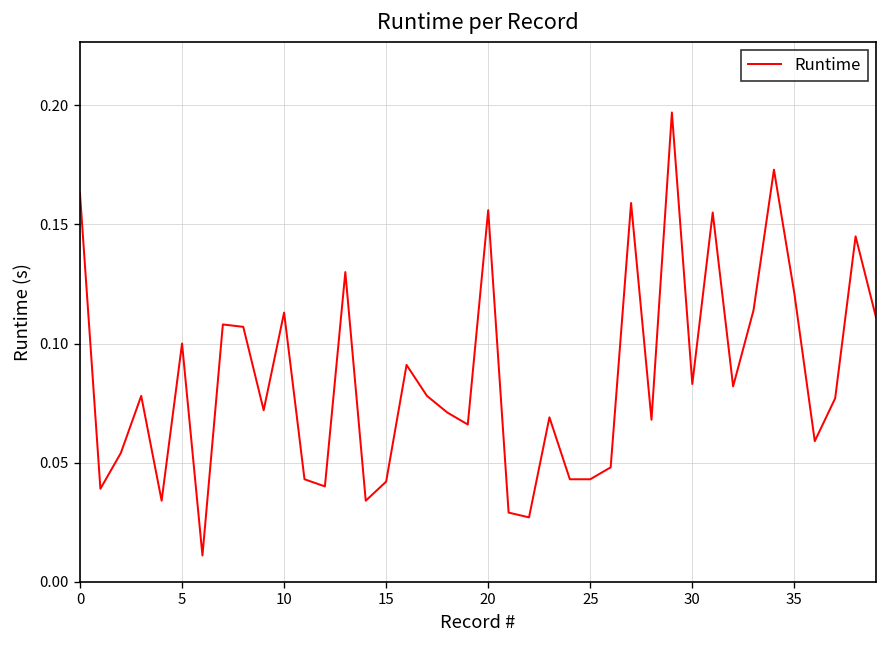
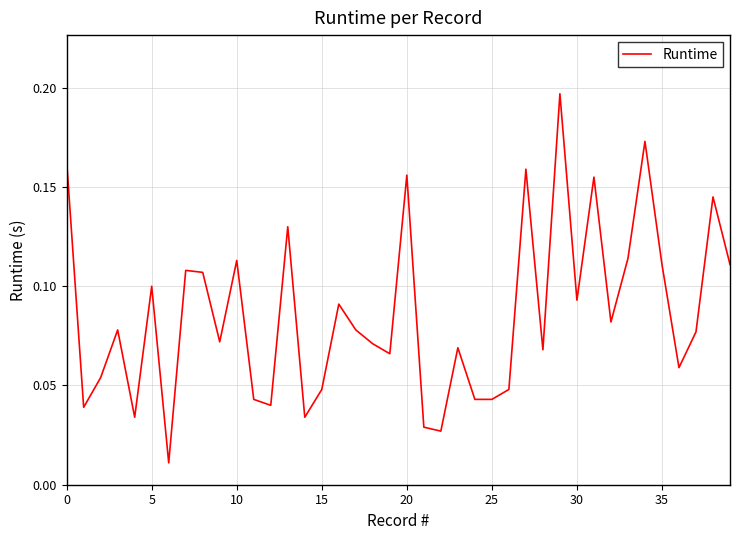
  {
    "0": 0.163,
    "5": 0.100,
    "10": 0.113,
-   "15": 0.042,
+   "15": 0.048,
    "20": 0.156,
    "25": 0.043,
-   "30": 0.083,
-   "35": 0.121
+   "30": 0.093,
+   "35": 0.111
  }
